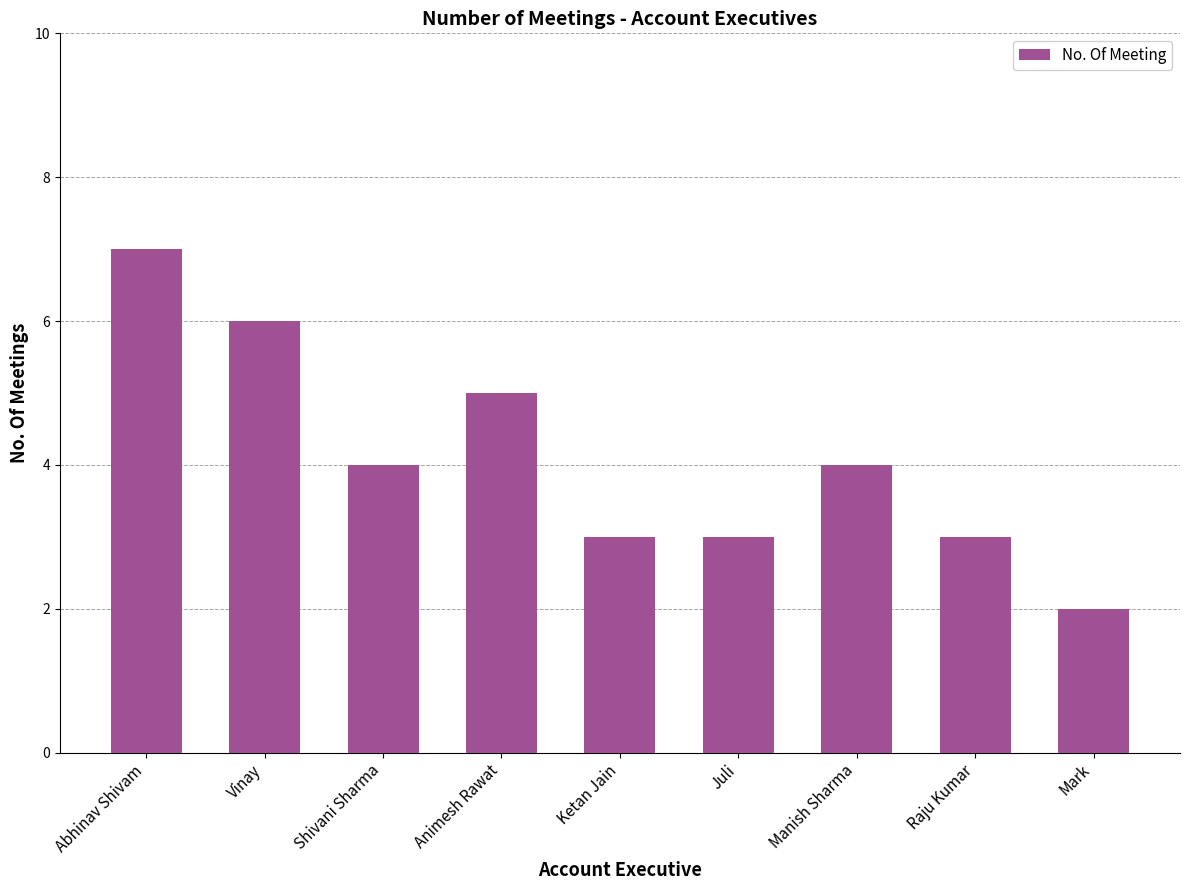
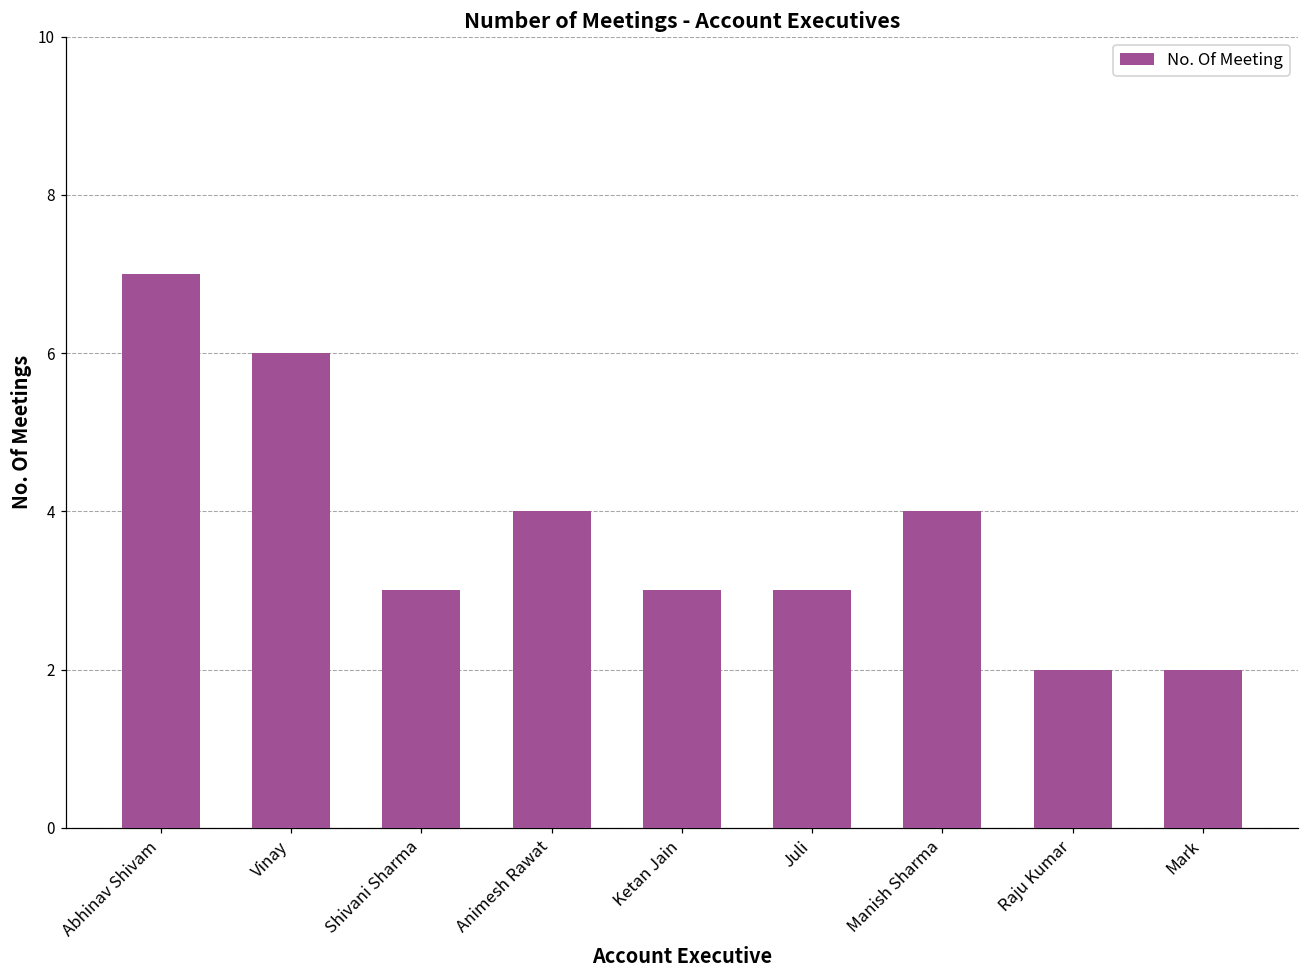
  {
    "Abhinav Shivam": 7,
    "Vinay": 6,
-   "Shivani Sharma": 4,
-   "Animesh Rawat": 5,
+   "Shivani Sharma": 3,
+   "Animesh Rawat": 4,
    "Ketan Jain": 3,
    "Juli": 3,
    "Manish Sharma": 4,
-   "Raju Kumar": 3,
+   "Raju Kumar": 2,
    "Mark": 2
  }
